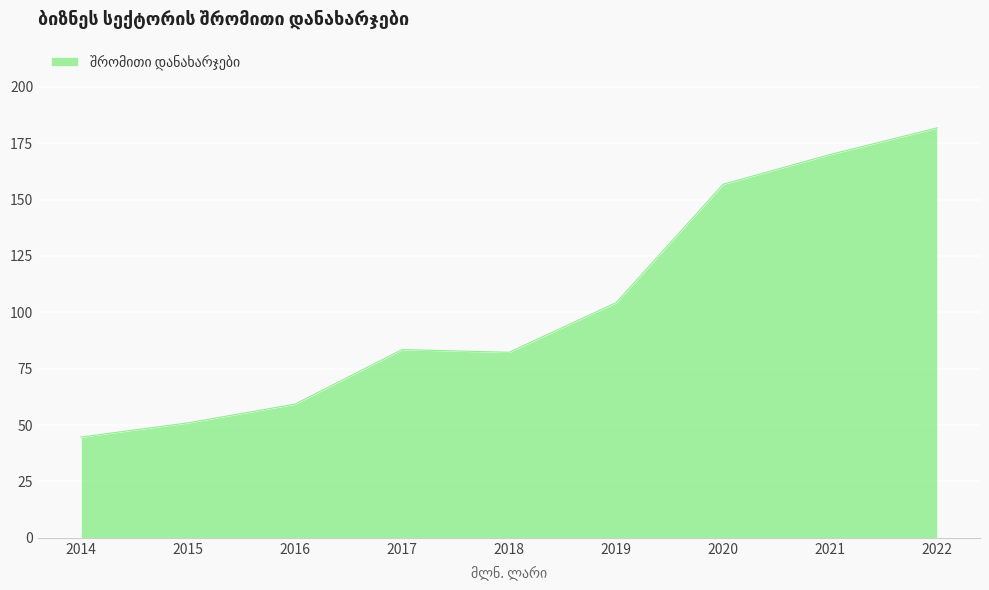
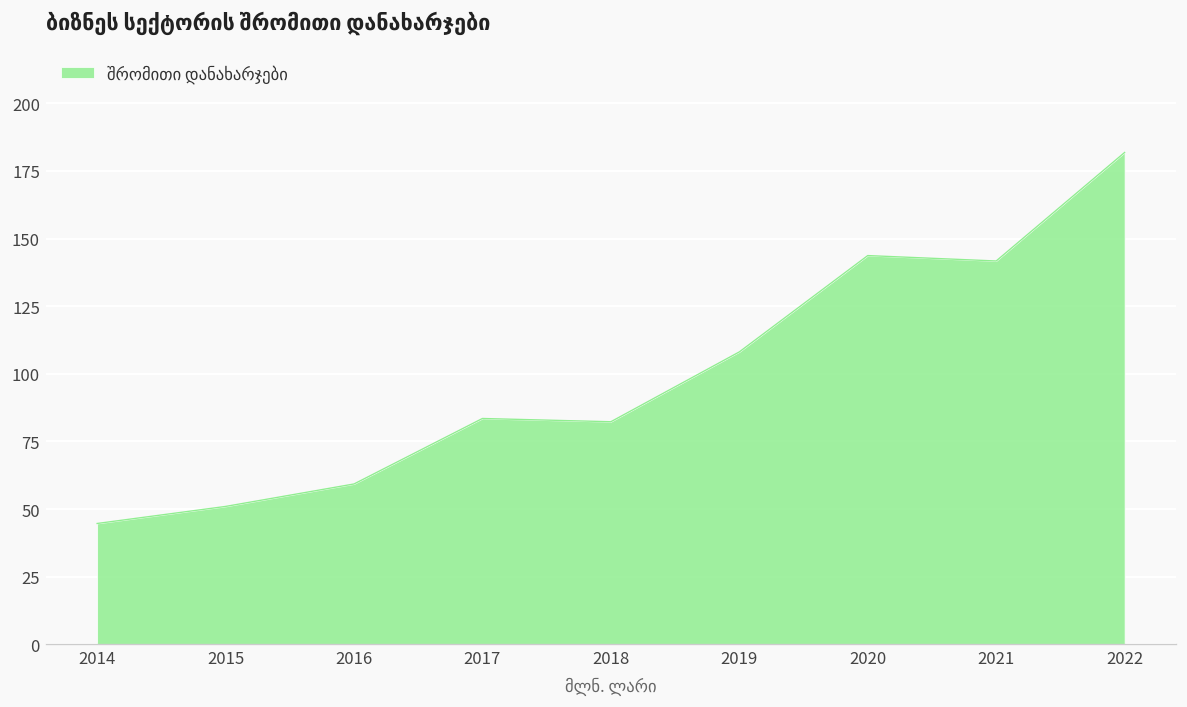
  {
    "2014": 45,
    "2015": 51,
    "2016": 59,
    "2017": 84,
    "2018": 82,
-   "2019": 104,
-   "2020": 157,
-   "2021": 170,
+   "2019": 108,
+   "2020": 144,
+   "2021": 142,
    "2022": 182
  }
